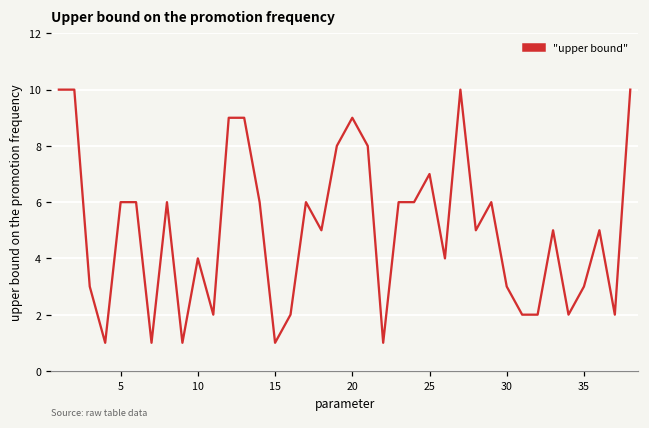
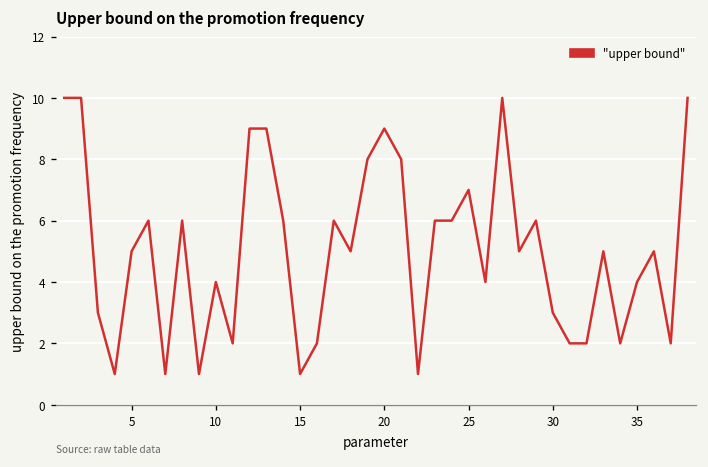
  {
-   "5": 6,
+   "5": 5,
    "10": 4,
    "15": 1,
    "20": 9,
    "25": 7,
    "30": 3,
-   "35": 3
+   "35": 4
  }
